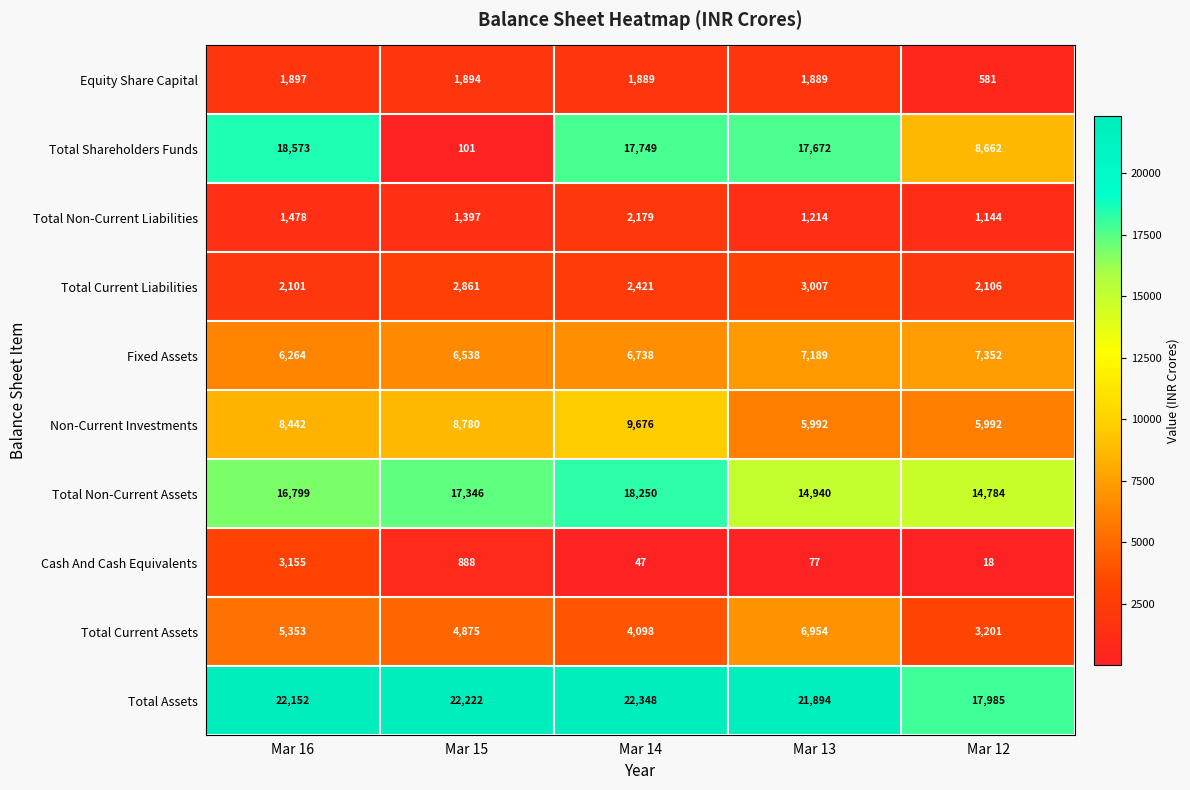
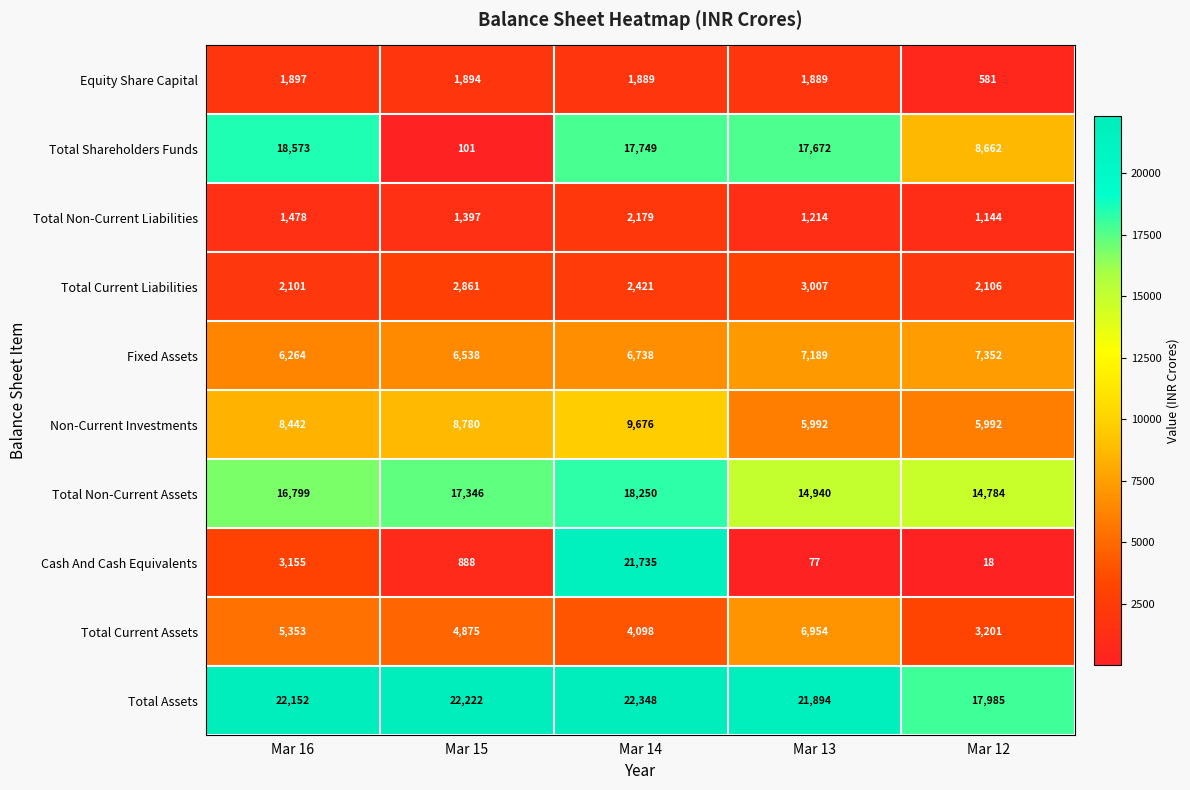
  {
    "Equity Share Capital": {
      "Mar 16": "1,897",
      "Mar 15": "1,894",
      "Mar 14": "1,889",
      "Mar 13": "1,889",
      "Mar 12": "581"
    },
    "Total Shareholders Funds": {
      "Mar 16": "18,573",
      "Mar 15": "101",
      "Mar 14": "17,749",
      "Mar 13": "17,672",
      "Mar 12": "8,662"
    },
    "Total Non-Current Liabilities": {
      "Mar 16": "1,478",
      "Mar 15": "1,397",
      "Mar 14": "2,179",
      "Mar 13": "1,214",
      "Mar 12": "1,144"
    },
    "Total Current Liabilities": {
      "Mar 16": "2,101",
      "Mar 15": "2,861",
      "Mar 14": "2,421",
      "Mar 13": "3,007",
      "Mar 12": "2,106"
    },
    "Fixed Assets": {
      "Mar 16": "6,264",
      "Mar 15": "6,538",
      "Mar 14": "6,738",
      "Mar 13": "7,189",
      "Mar 12": "7,352"
    },
    "Non-Current Investments": {
      "Mar 16": "8,442",
      "Mar 15": "8,780",
      "Mar 14": "9,676",
      "Mar 13": "5,992",
      "Mar 12": "5,992"
    },
    "Total Non-Current Assets": {
      "Mar 16": "16,799",
      "Mar 15": "17,346",
      "Mar 14": "18,250",
      "Mar 13": "14,940",
      "Mar 12": "14,784"
    },
    "Cash And Cash Equivalents": {
      "Mar 16": "3,155",
      "Mar 15": "888",
-     "Mar 14": "47",
+     "Mar 14": "21,735",
      "Mar 13": "77",
      "Mar 12": "18"
    },
    "Total Current Assets": {
      "Mar 16": "5,353",
      "Mar 15": "4,875",
      "Mar 14": "4,098",
      "Mar 13": "6,954",
      "Mar 12": "3,201"
    },
    "Total Assets": {
      "Mar 16": "22,152",
      "Mar 15": "22,222",
      "Mar 14": "22,348",
      "Mar 13": "21,894",
      "Mar 12": "17,985"
    }
  }
